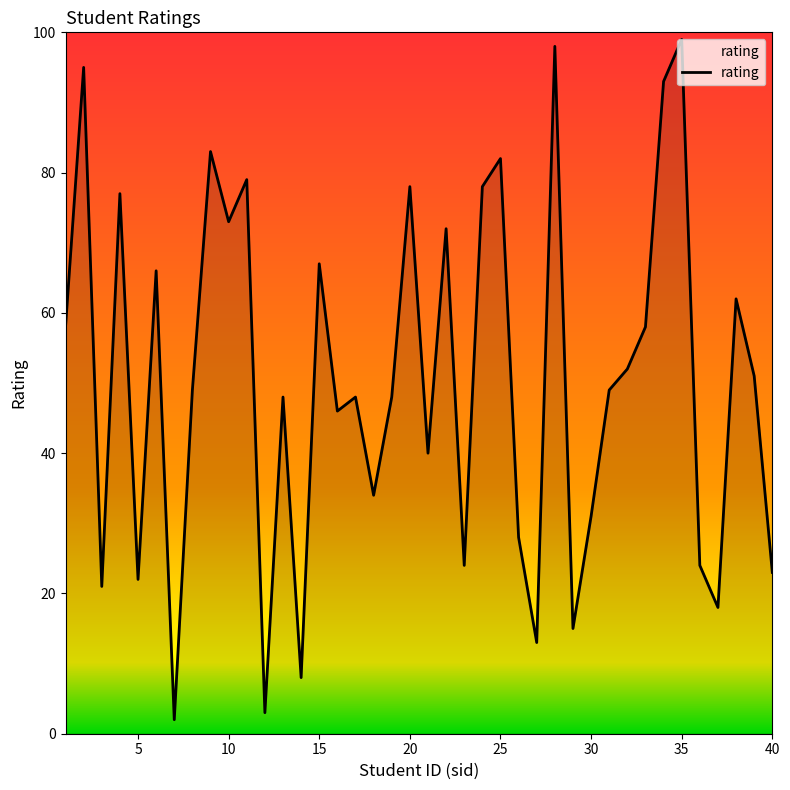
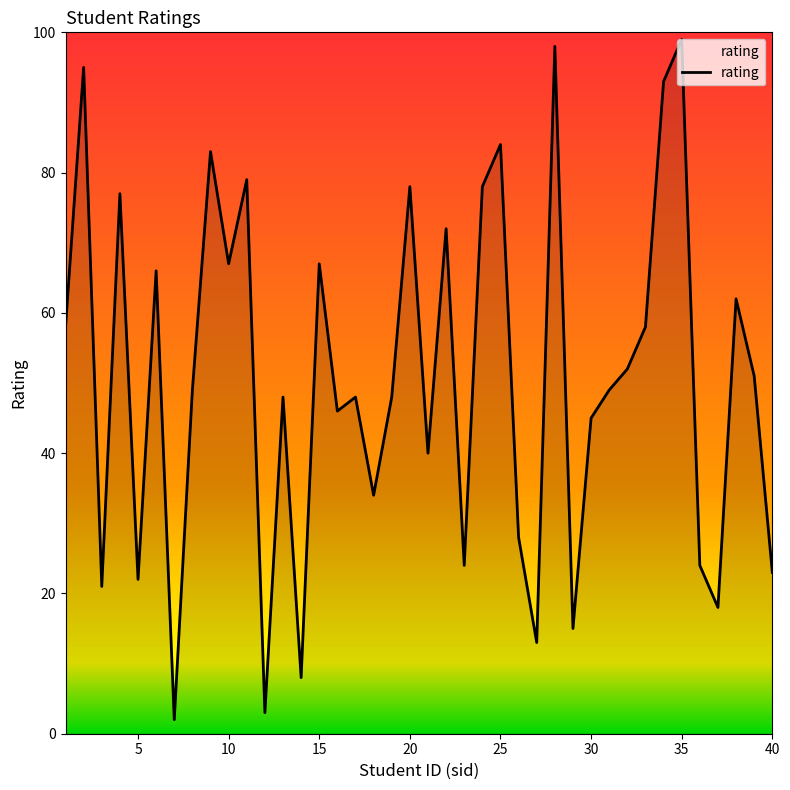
  {
    "5": 22,
-   "10": 73,
+   "10": 67,
    "15": 67,
    "20": 78,
-   "25": 82,
-   "30": 31,
+   "25": 84,
+   "30": 45,
    "40": 23
  }
